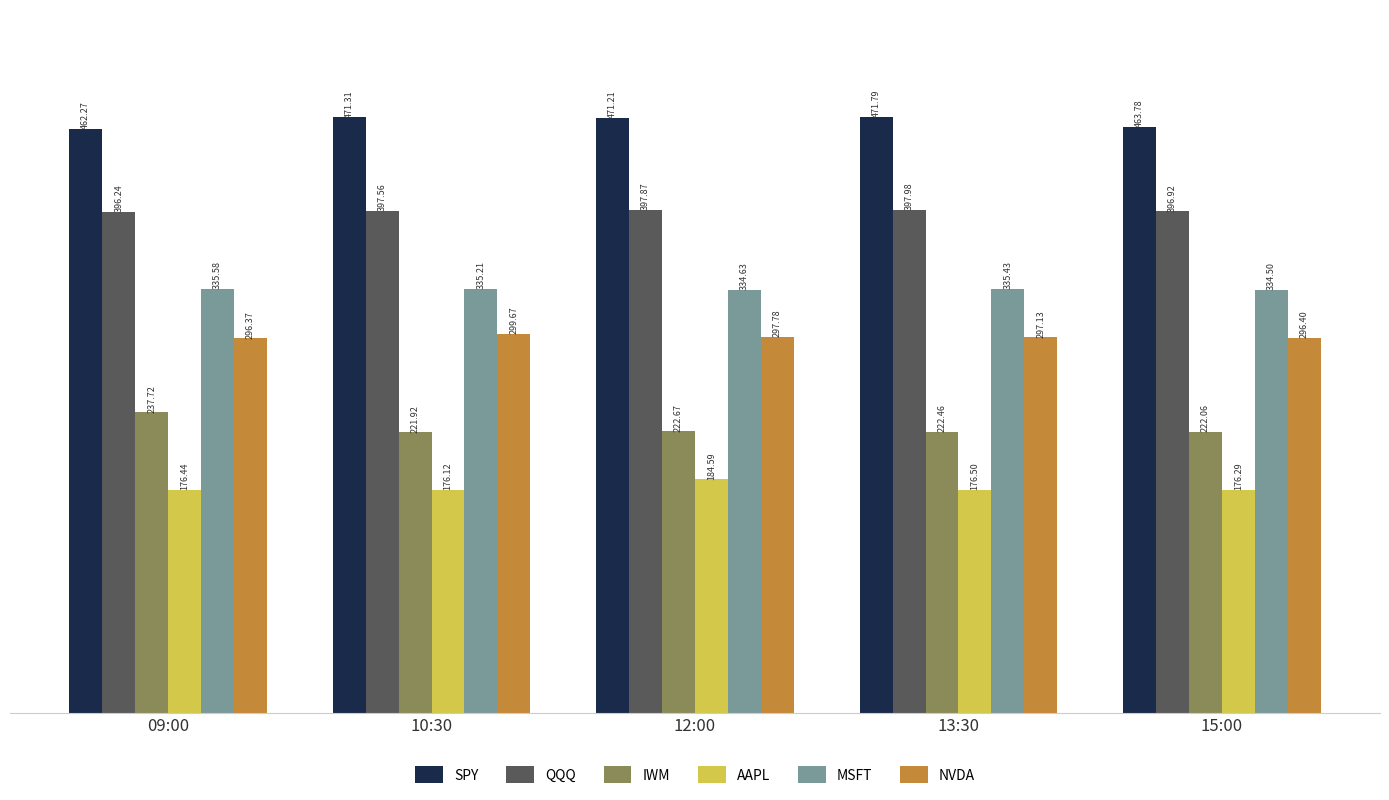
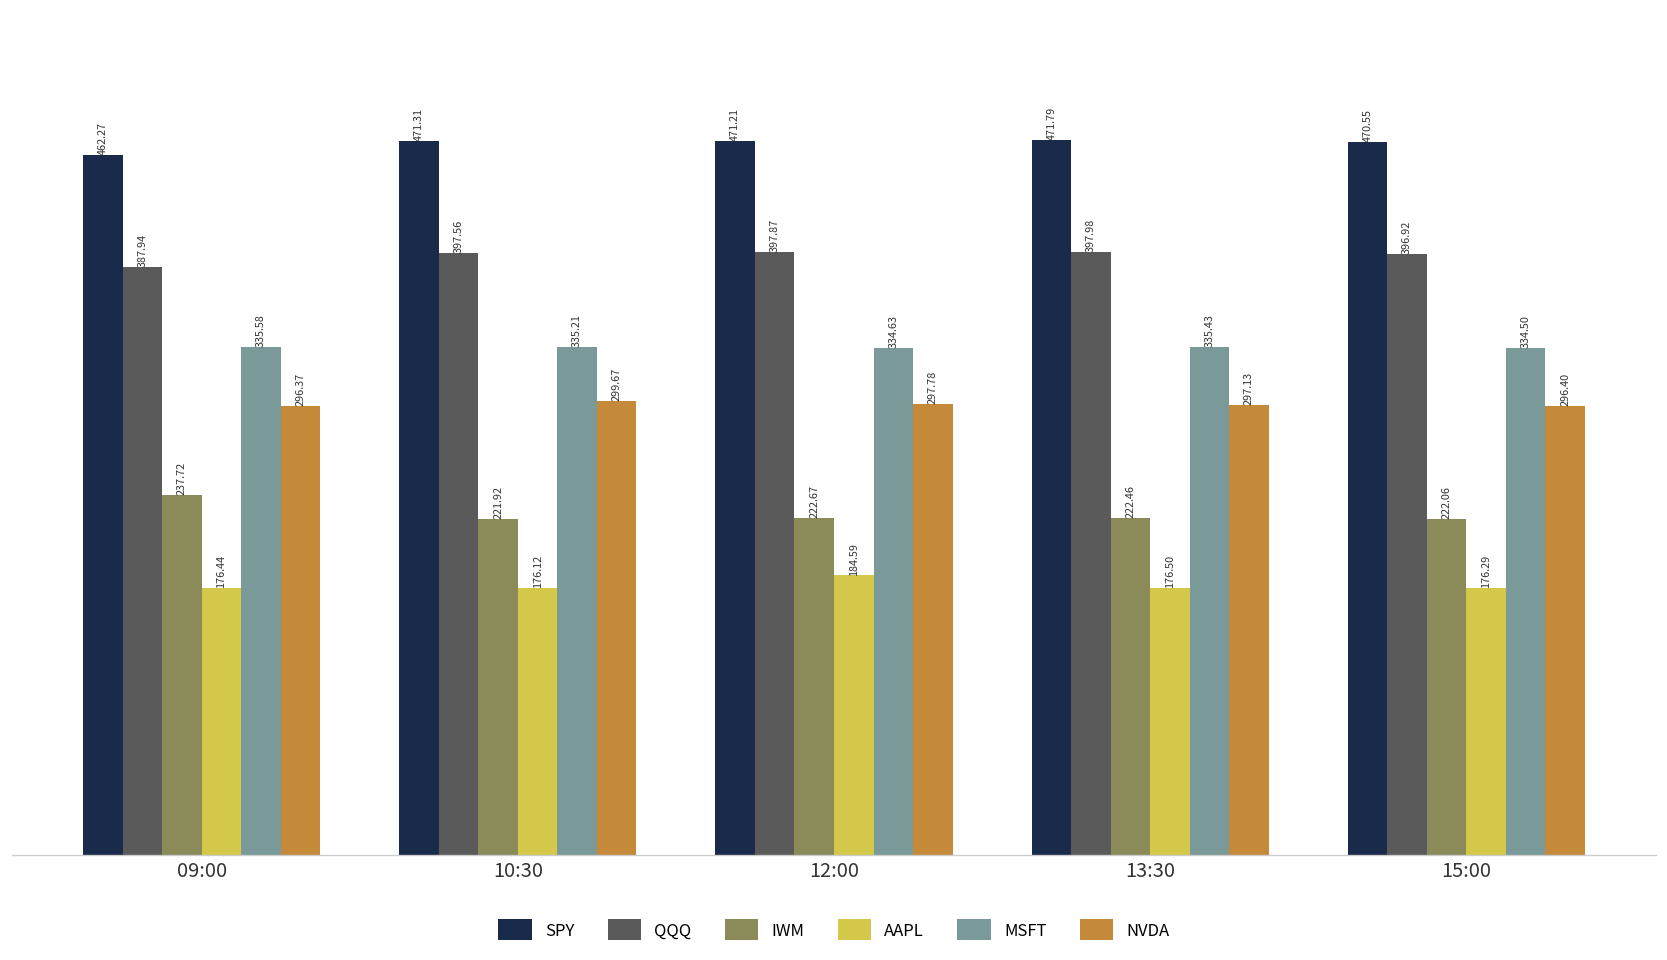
  {
    "SPY": {
      "09:00": 462.27,
      "10:30": 471.31,
      "12:00": 471.21,
      "13:30": 471.79,
-     "15:00": 463.78
+     "15:00": 470.55
    },
    "QQQ": {
-     "09:00": 396.24,
+     "09:00": 387.94,
      "10:30": 397.56,
      "12:00": 397.87,
      "13:30": 397.98,
      "15:00": 396.92
    },
    "IWM": {
      "09:00": 237.72,
      "10:30": 221.92,
      "12:00": 222.67,
      "13:30": 222.46,
      "15:00": 222.06
    },
    "AAPL": {
      "09:00": 176.44,
      "10:30": 176.12,
      "12:00": 184.59,
      "13:30": 176.50,
      "15:00": 176.29
    },
    "MSFT": {
      "09:00": 335.58,
      "10:30": 335.21,
      "12:00": 334.63,
      "13:30": 335.43,
      "15:00": 334.50
    },
    "NVDA": {
      "09:00": 296.37,
      "10:30": 299.67,
      "12:00": 297.78,
      "13:30": 297.13,
      "15:00": 296.40
    }
  }
